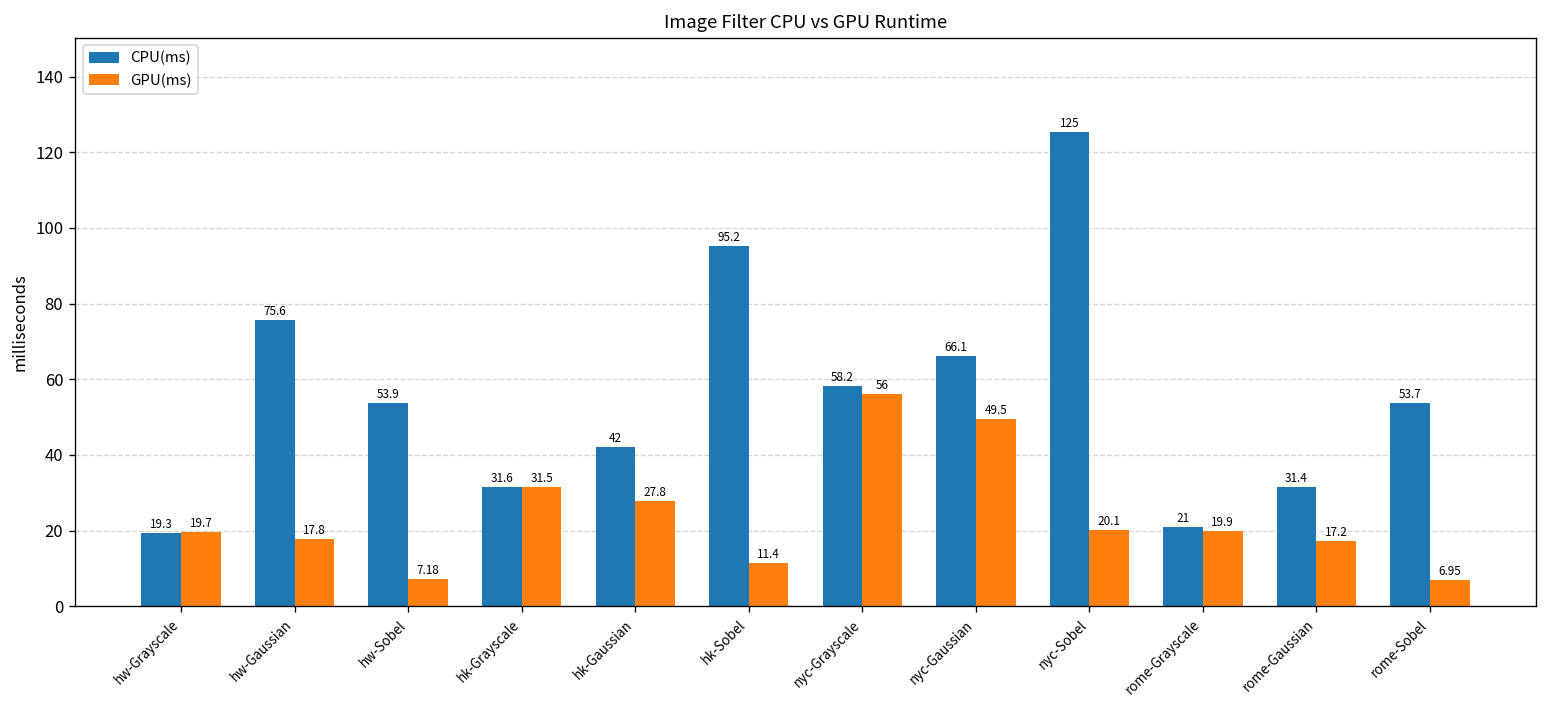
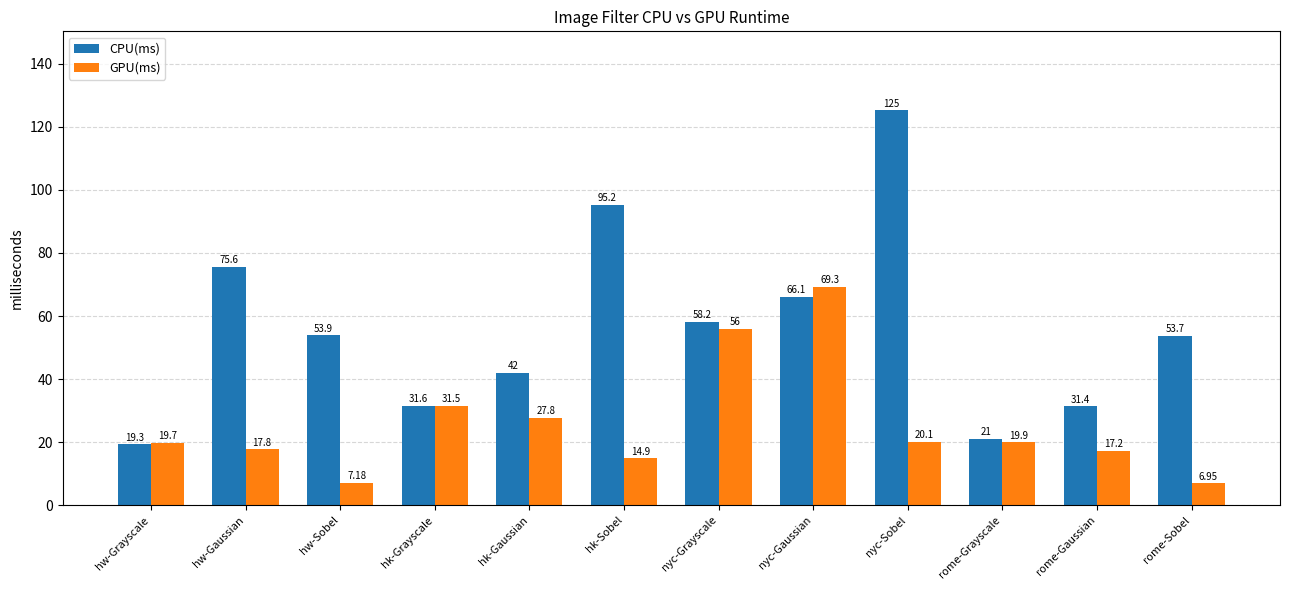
  {
    "CPU(ms)": {
      "hw-Grayscale": 19.3,
      "hw-Gaussian": 75.6,
      "hw-Sobel": 53.9,
      "hk-Grayscale": 31.6,
      "hk-Gaussian": 42,
      "hk-Sobel": 95.2,
      "nyc-Grayscale": 58.2,
      "nyc-Gaussian": 66.1,
      "nyc-Sobel": 125,
      "rome-Grayscale": 21,
      "rome-Gaussian": 31.4,
      "rome-Sobel": 53.7
    },
    "GPU(ms)": {
      "hw-Grayscale": 19.7,
      "hw-Gaussian": 17.8,
      "hw-Sobel": 7.18,
      "hk-Grayscale": 31.5,
      "hk-Gaussian": 27.8,
-     "hk-Sobel": 11.4,
+     "hk-Sobel": 14.9,
      "nyc-Grayscale": 56,
-     "nyc-Gaussian": 49.5,
+     "nyc-Gaussian": 69.3,
      "nyc-Sobel": 20.1,
      "rome-Grayscale": 19.9,
      "rome-Gaussian": 17.2,
      "rome-Sobel": 6.95
    }
  }
